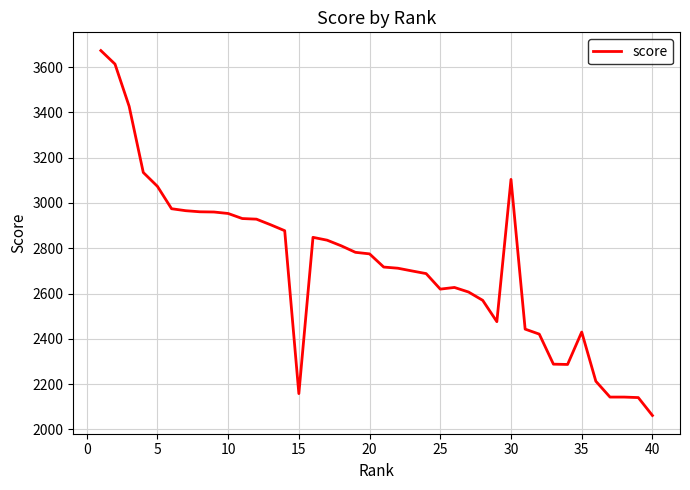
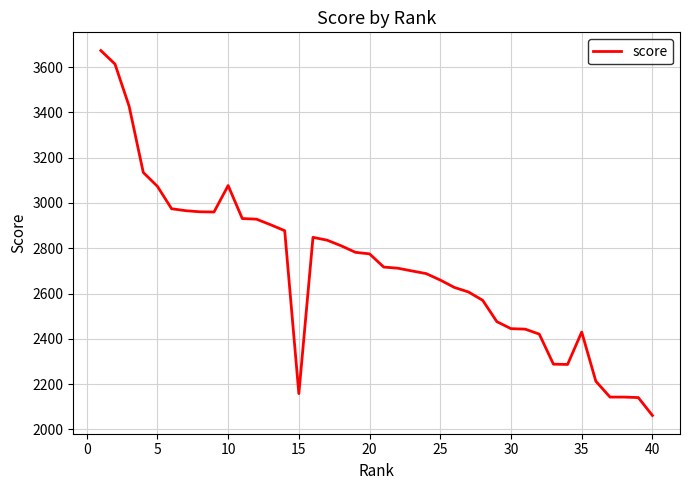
  {
    "5": 3070,
-   "10": 2950,
+   "10": 3080,
    "15": 2160,
    "20": 2780,
-   "25": 2620,
-   "30": 3100,
+   "25": 2660,
+   "30": 2440,
    "35": 2430,
    "40": 2060
  }
